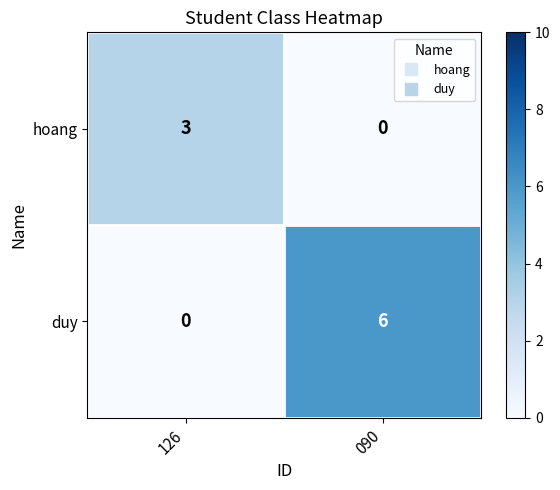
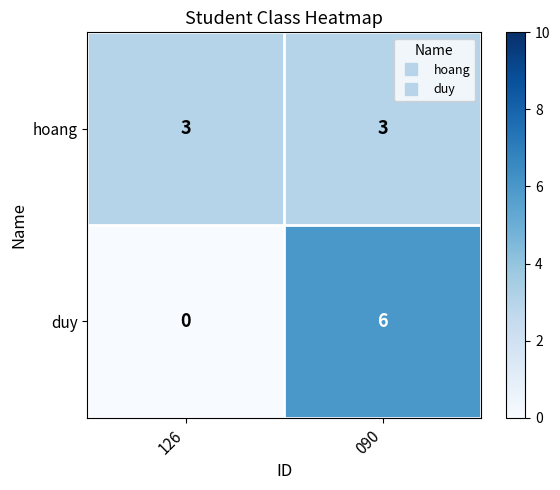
  {
    "hoang": {
      "126": 3,
-     "090": 0
+     "090": 3
    },
    "duy": {
      "126": 0,
      "090": 6
    }
  }
